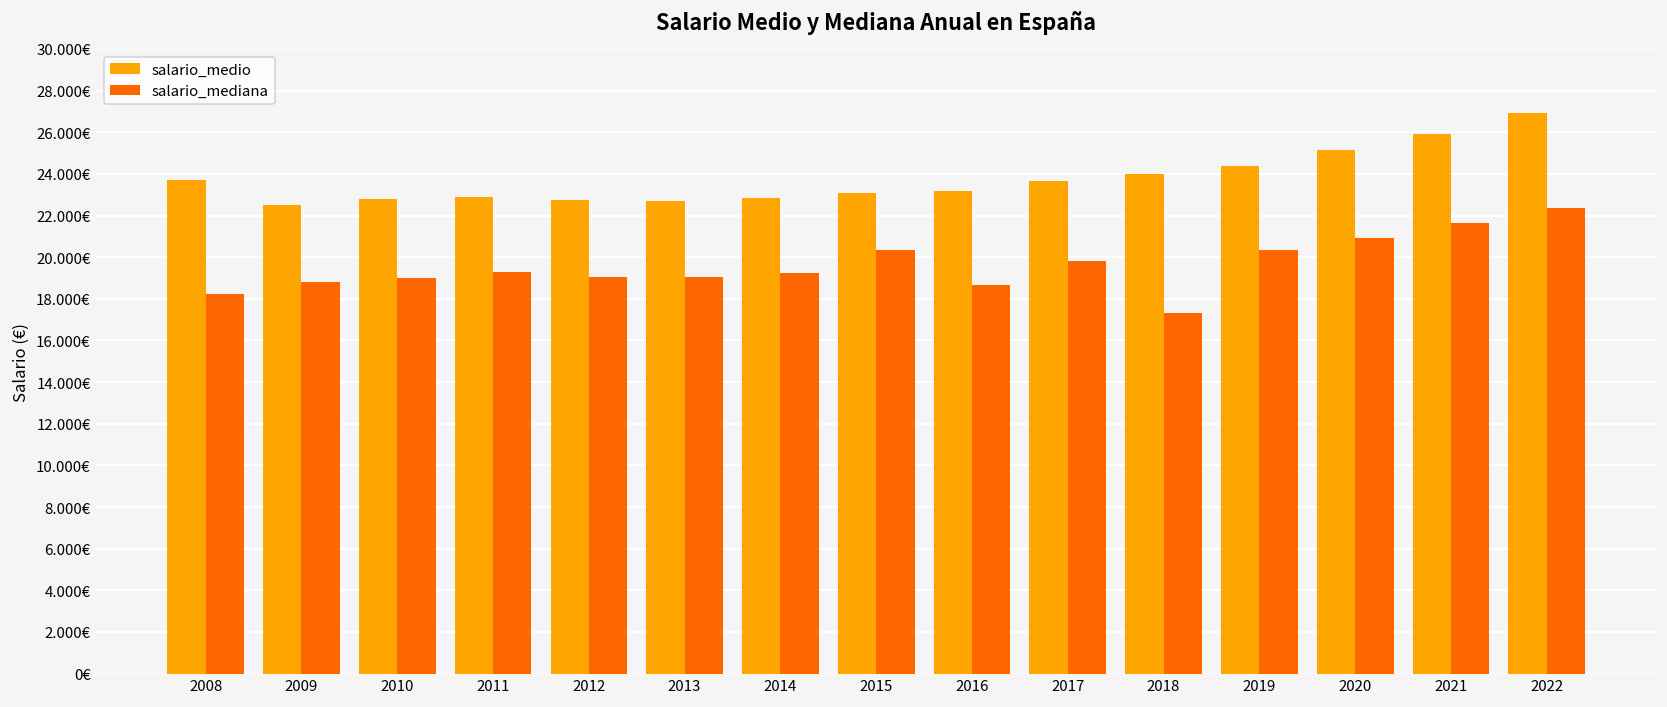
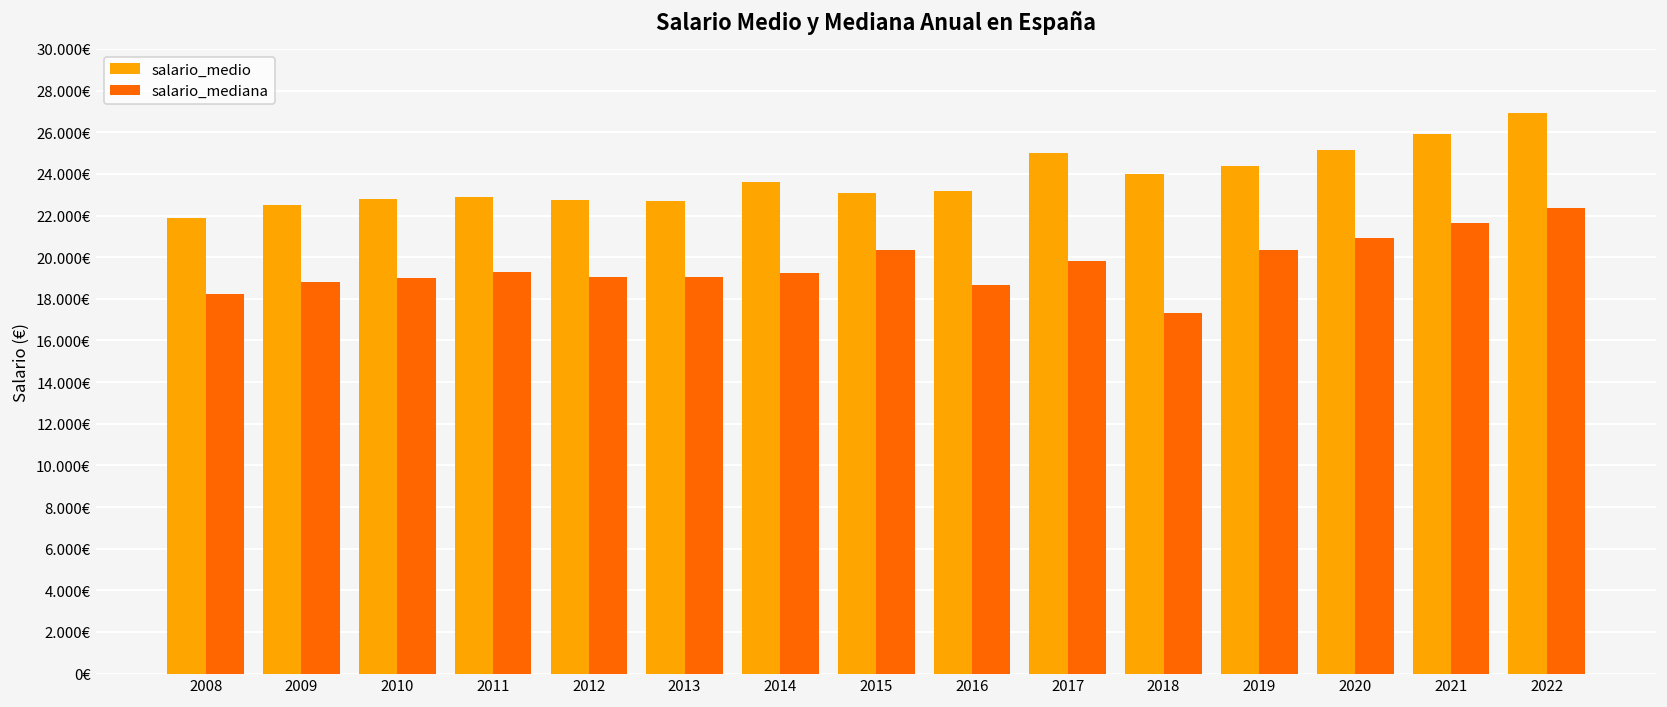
  {
    "salario_medio": {
-     "2008": "23.7€",
+     "2008": "21.9€",
      "2009": "22.5€",
      "2010": "22.8€",
      "2011": "22.9€",
      "2012": "22.7€",
      "2013": "22.7€",
-     "2014": "22.9€",
+     "2014": "23.6€",
      "2015": "23.1€",
      "2016": "23.2€",
-     "2017": "23.6€",
+     "2017": "25.0€",
      "2018": "24.0€",
      "2019": "24.4€",
      "2020": "25.2€",
      "2021": "25.9€",
      "2022": "26.9€"
    },
    "salario_mediana": {
      "2008": "18.2€",
      "2009": "18.8€",
      "2010": "19.0€",
      "2011": "19.3€",
      "2012": "19.0€",
      "2013": "19.0€",
      "2014": "19.3€",
      "2015": "20.3€",
      "2016": "18.7€",
      "2017": "19.8€",
      "2018": "17.3€",
      "2019": "20.4€",
      "2020": "20.9€",
      "2021": "21.6€",
      "2022": "22.4€"
    }
  }
